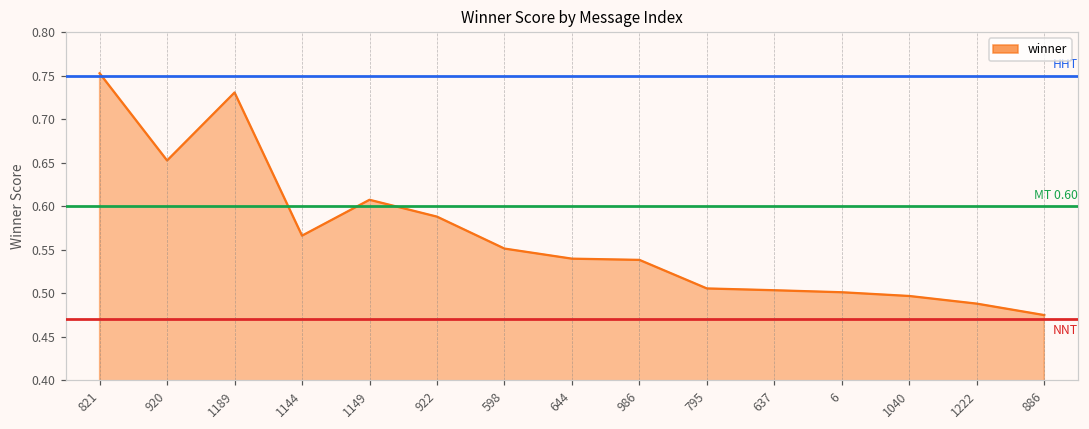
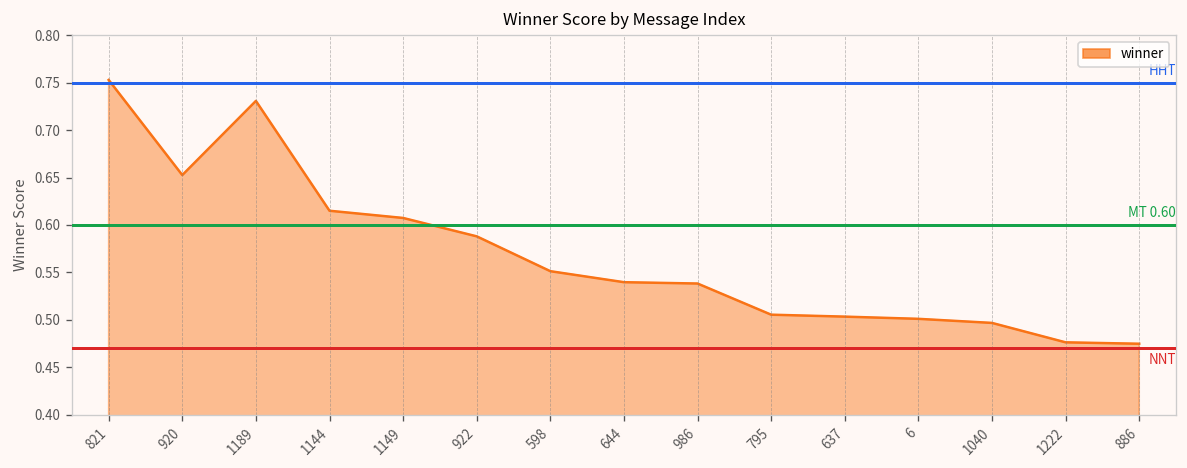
  {
    "821": 0.75,
    "920": 0.65,
    "1189": 0.73,
-   "1144": 0.57,
+   "1144": 0.61,
    "1149": 0.61,
    "922": 0.59,
    "598": 0.55,
    "644": 0.54,
    "986": 0.54,
    "795": 0.51,
    "637": 0.50,
    "6": 0.50,
    "1040": 0.50,
-   "1222": 0.49,
+   "1222": 0.48,
    "886": 0.47
  }
